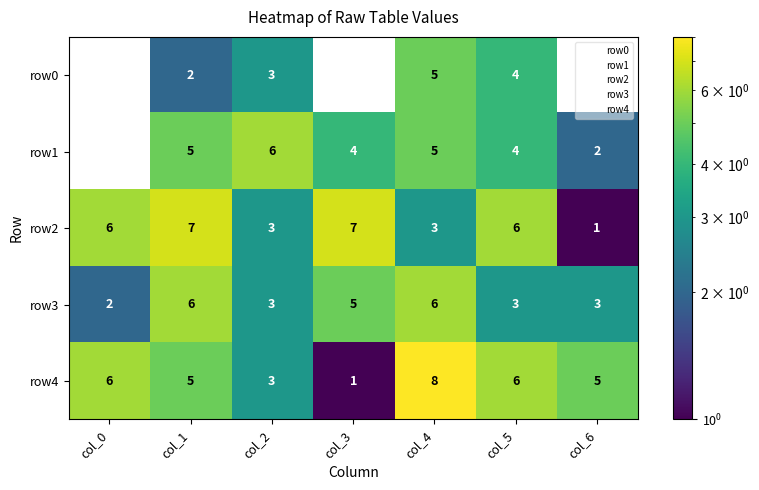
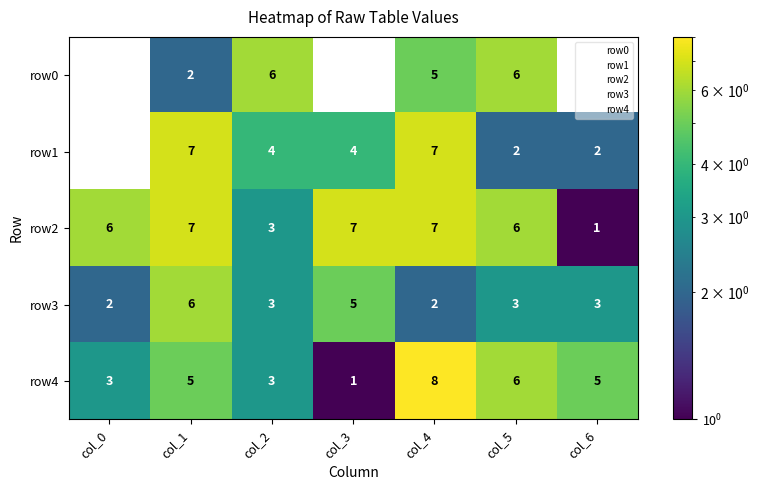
  {
    "row0": {
      "col_1": 2,
-     "col_2": 3,
+     "col_2": 6,
      "col_4": 5,
-     "col_5": 4
+     "col_5": 6
    },
    "row1": {
-     "col_1": 5,
-     "col_2": 6,
+     "col_1": 7,
+     "col_2": 4,
      "col_3": 4,
-     "col_4": 5,
-     "col_5": 4,
+     "col_4": 7,
+     "col_5": 2,
      "col_6": 2
    },
    "row2": {
      "col_0": 6,
      "col_1": 7,
      "col_2": 3,
      "col_3": 7,
-     "col_4": 3,
+     "col_4": 7,
      "col_5": 6,
      "col_6": 1
    },
    "row3": {
      "col_0": 2,
      "col_1": 6,
      "col_2": 3,
      "col_3": 5,
-     "col_4": 6,
+     "col_4": 2,
      "col_5": 3,
      "col_6": 3
    },
    "row4": {
-     "col_0": 6,
+     "col_0": 3,
      "col_1": 5,
      "col_2": 3,
      "col_3": 1,
      "col_4": 8,
      "col_5": 6,
      "col_6": 5
    }
  }
